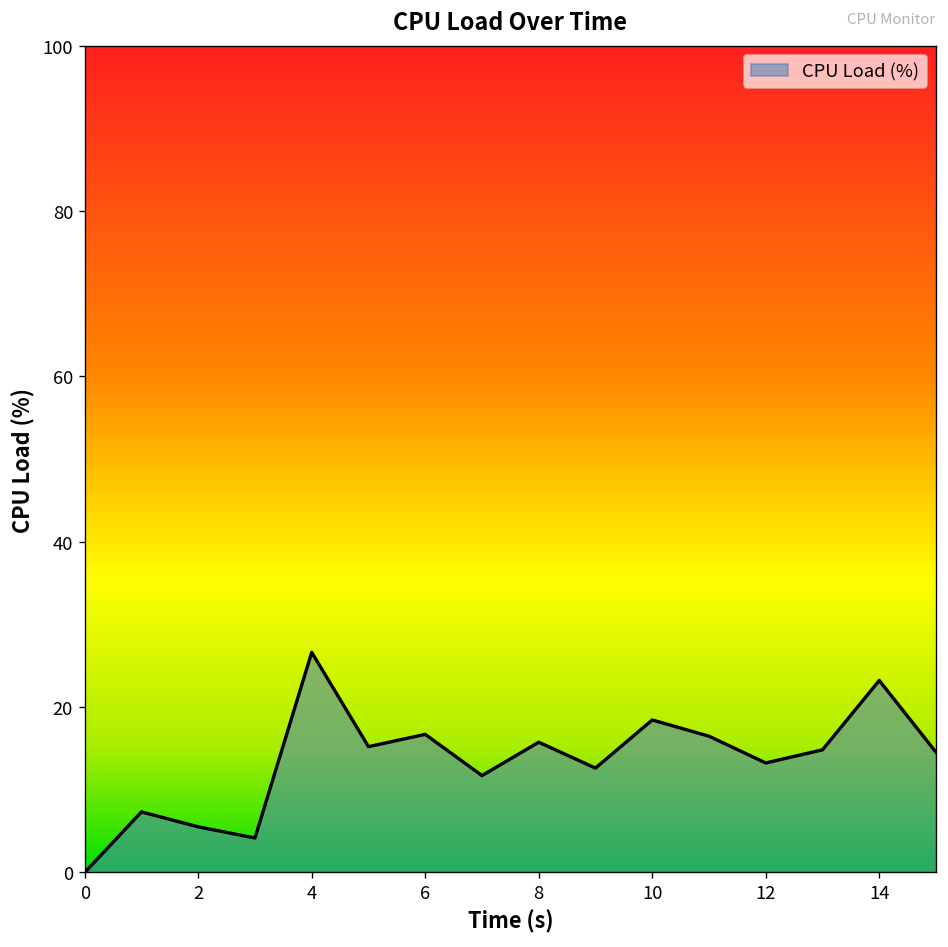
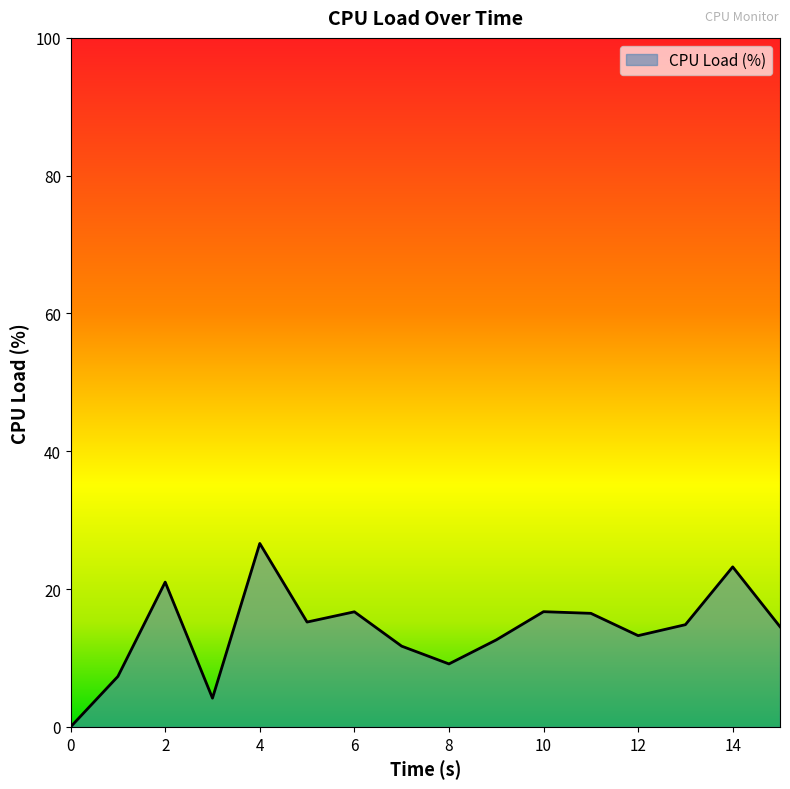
  {
    "0": 0,
-   "2": 6,
+   "2": 21,
    "4": 27,
    "6": 17,
-   "8": 16,
-   "10": 18,
+   "8": 9,
+   "10": 17,
    "12": 13,
    "14": 23
  }
